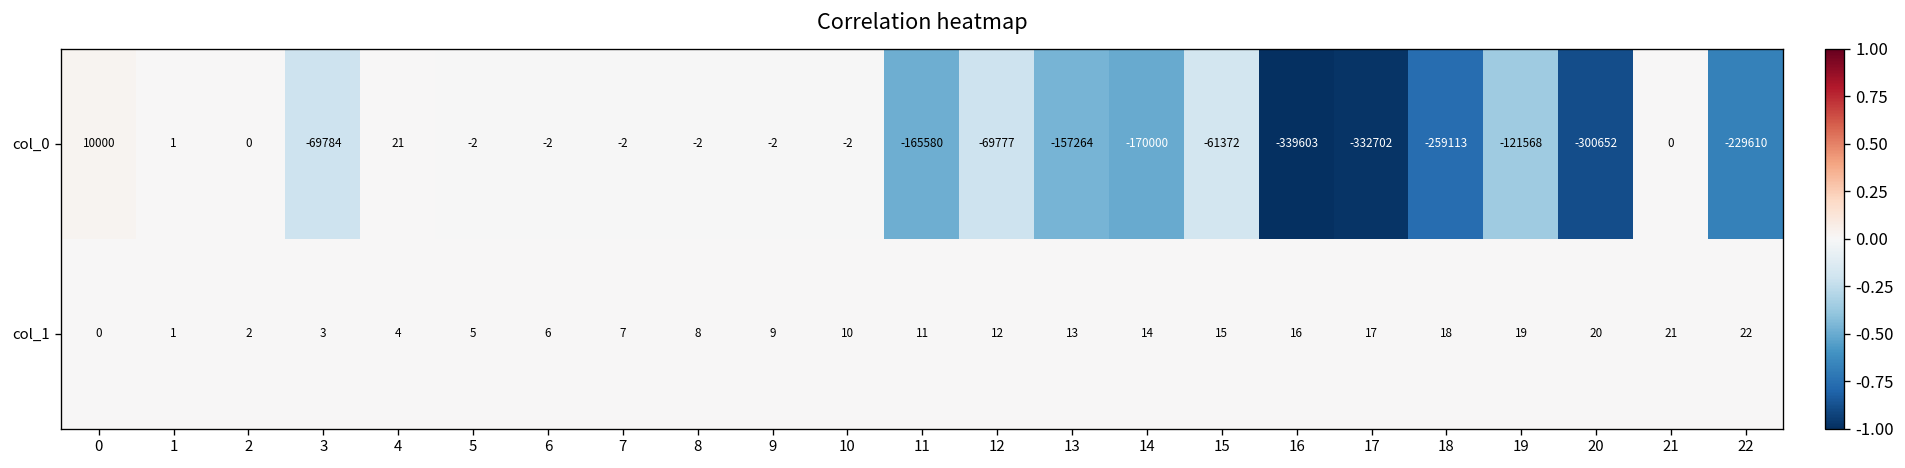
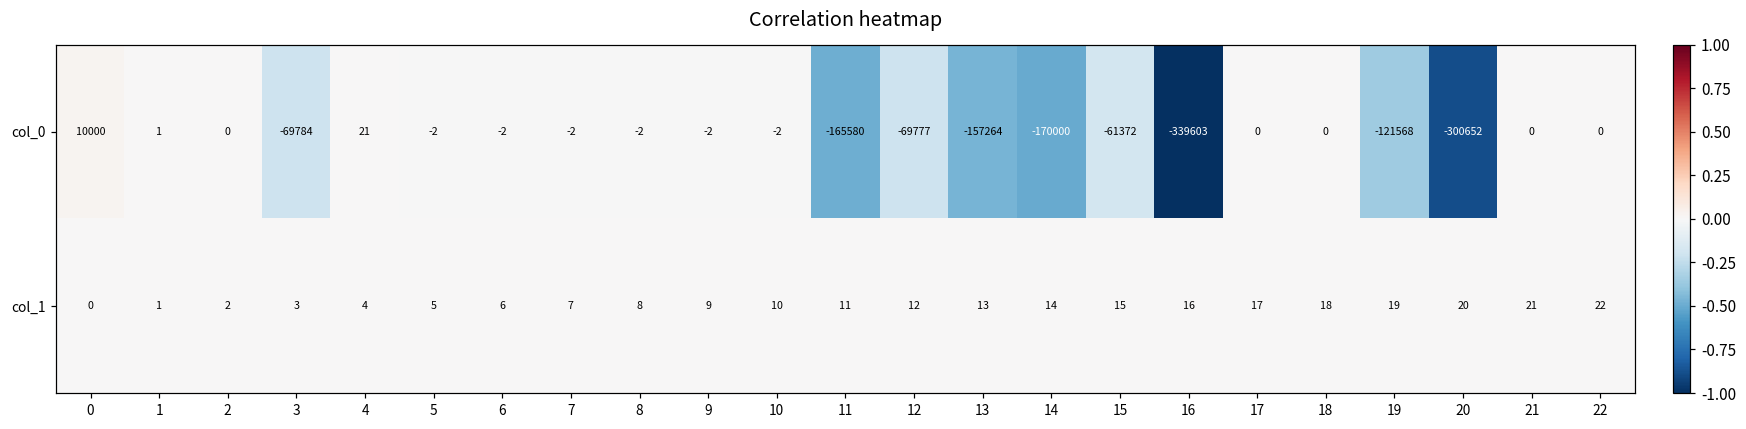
  {
    "col_0": {
      "0": 10000,
      "1": 1,
      "2": 0,
      "3": -69784,
      "4": 21,
      "5": -2,
      "6": -2,
      "7": -2,
      "8": -2,
      "9": -2,
      "10": -2,
      "11": -165580,
      "12": -69777,
      "13": -157264,
      "14": -170000,
      "15": -61372,
      "16": -339603,
-     "17": -332702,
-     "18": -259113,
+     "17": 0,
+     "18": 0,
      "19": -121568,
      "20": -300652,
      "21": 0,
-     "22": -229610
+     "22": 0
    },
    "col_1": {
      "0": 0,
      "1": 1,
      "2": 2,
      "3": 3,
      "4": 4,
      "5": 5,
      "6": 6,
      "7": 7,
      "8": 8,
      "9": 9,
      "10": 10,
      "11": 11,
      "12": 12,
      "13": 13,
      "14": 14,
      "15": 15,
      "16": 16,
      "17": 17,
      "18": 18,
      "19": 19,
      "20": 20,
      "21": 21,
      "22": 22
    }
  }
